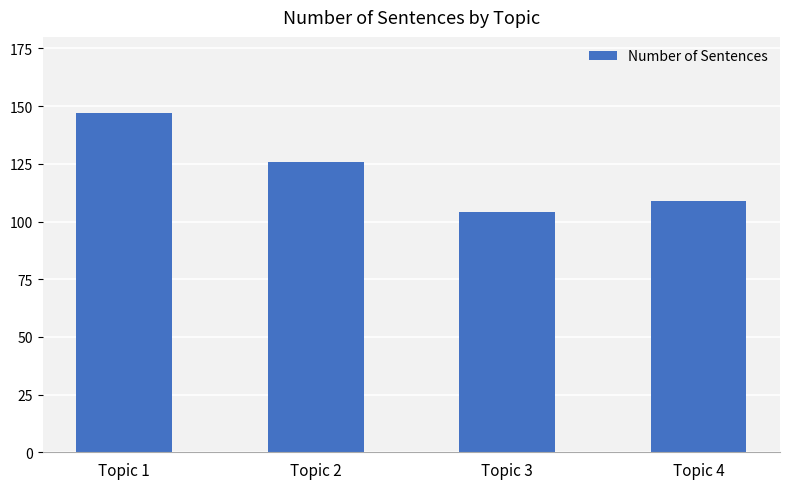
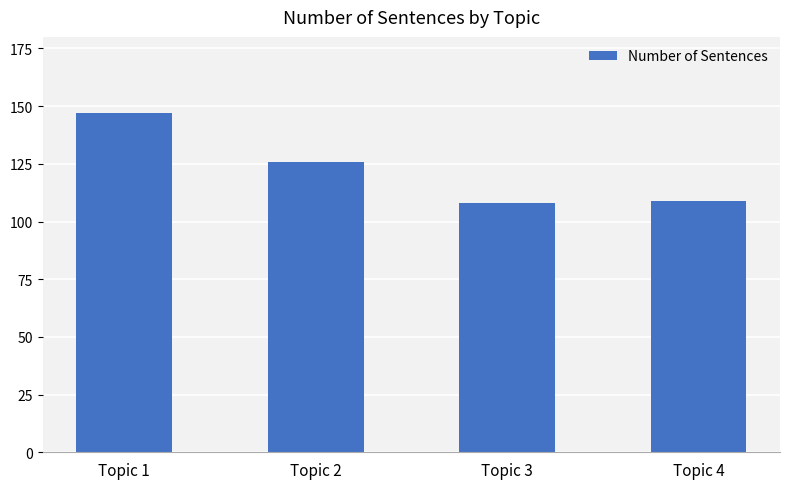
  {
    "Topic 1": 147,
    "Topic 2": 126,
-   "Topic 3": 104,
+   "Topic 3": 108,
    "Topic 4": 109
  }
